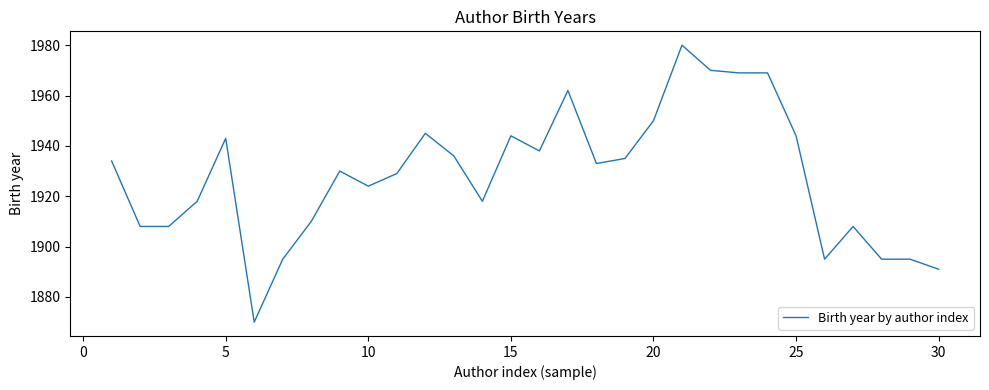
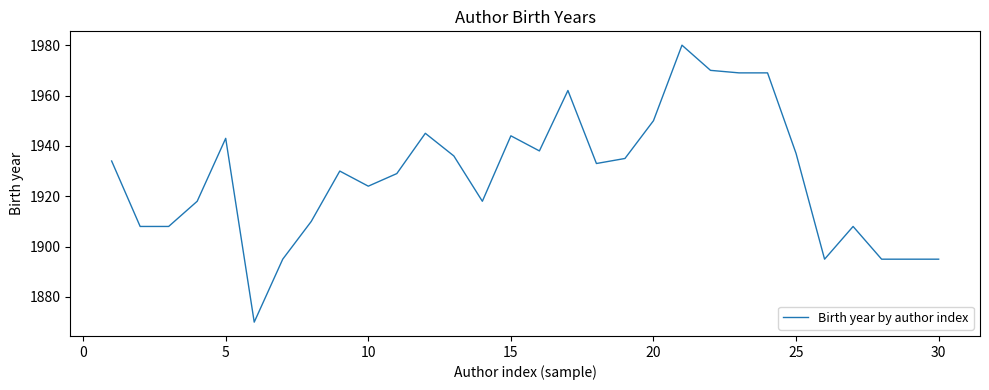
  {
    "5": 1943,
    "10": 1924,
    "15": 1944,
    "20": 1950,
-   "25": 1944,
-   "30": 1891
+   "25": 1937,
+   "30": 1895
  }
